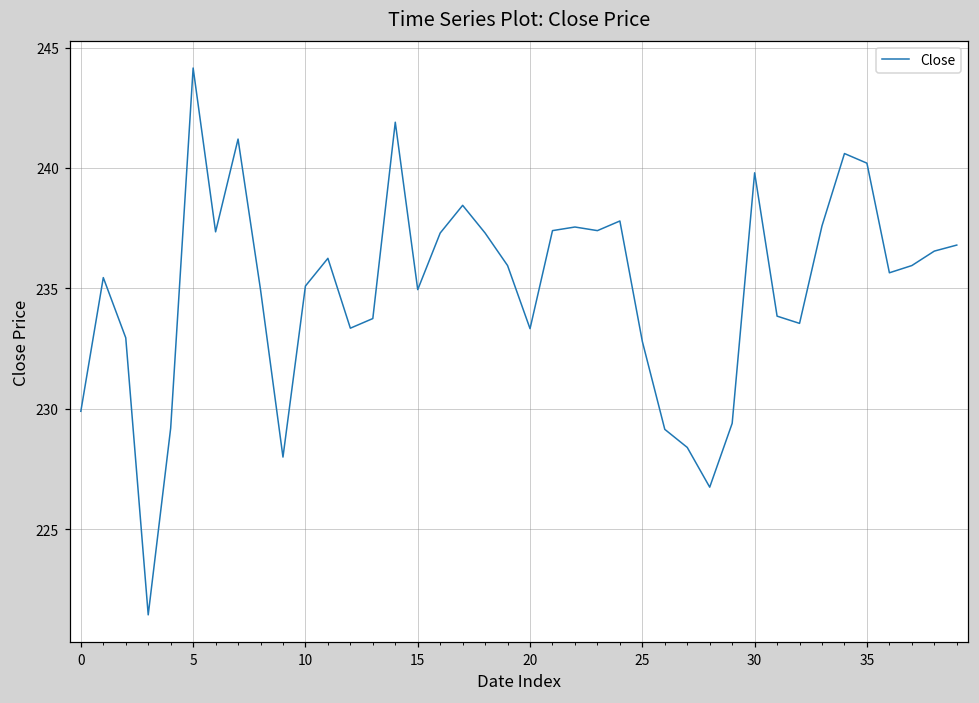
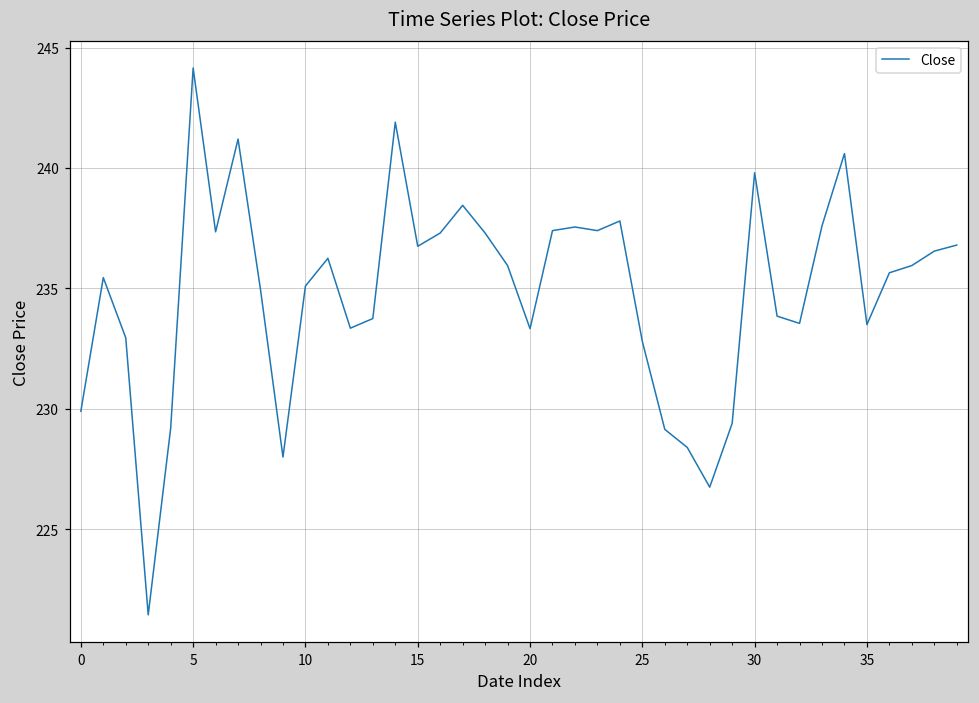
  {
    "0": 229.9,
    "5": 244.2,
    "10": 235.1,
-   "15": 235.0,
+   "15": 236.8,
    "20": 233.3,
    "25": 232.8,
    "30": 239.8,
-   "35": 240.2
+   "35": 233.5
  }
